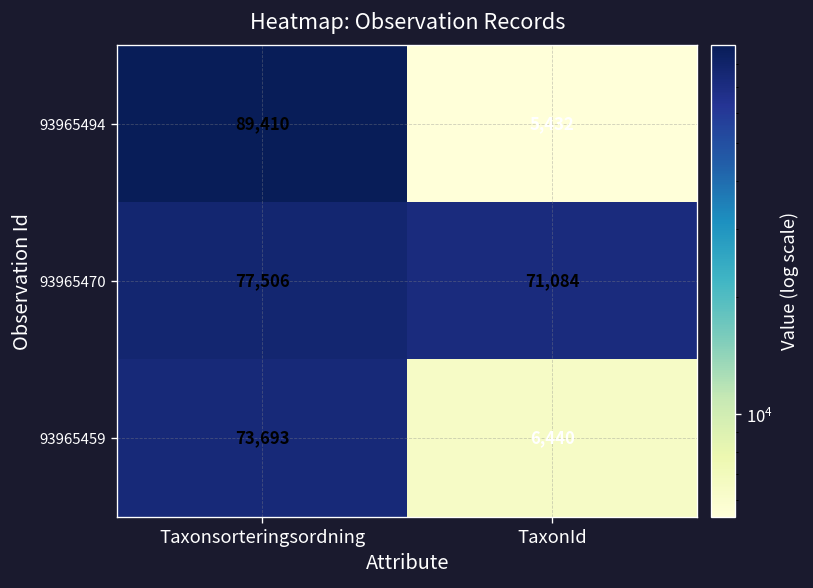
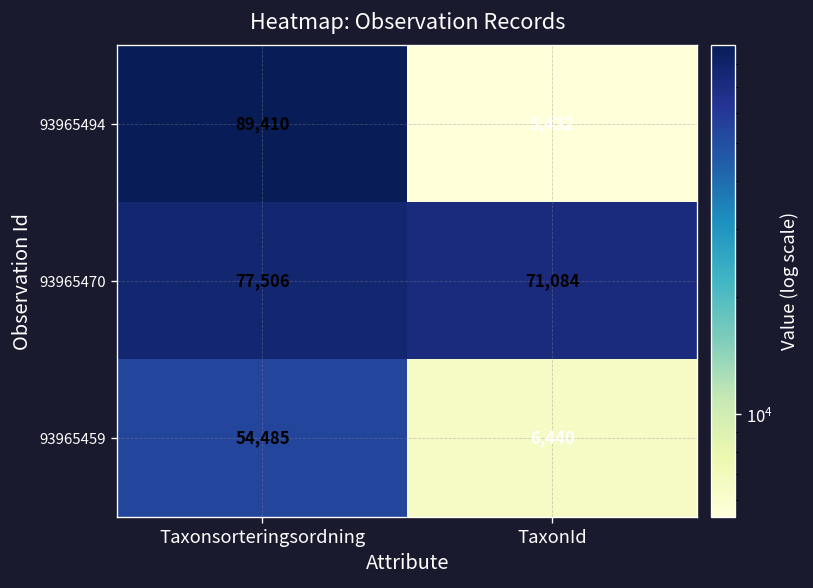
  {
    "93965494": {
      "Taxonsorteringsordning": "89,410"
    },
    "93965470": {
      "Taxonsorteringsordning": "77,506",
      "TaxonId": "71,084"
    },
    "93965459": {
-     "Taxonsorteringsordning": "73,693",
+     "Taxonsorteringsordning": "54,485",
      "TaxonId": "6,440"
    }
  }
